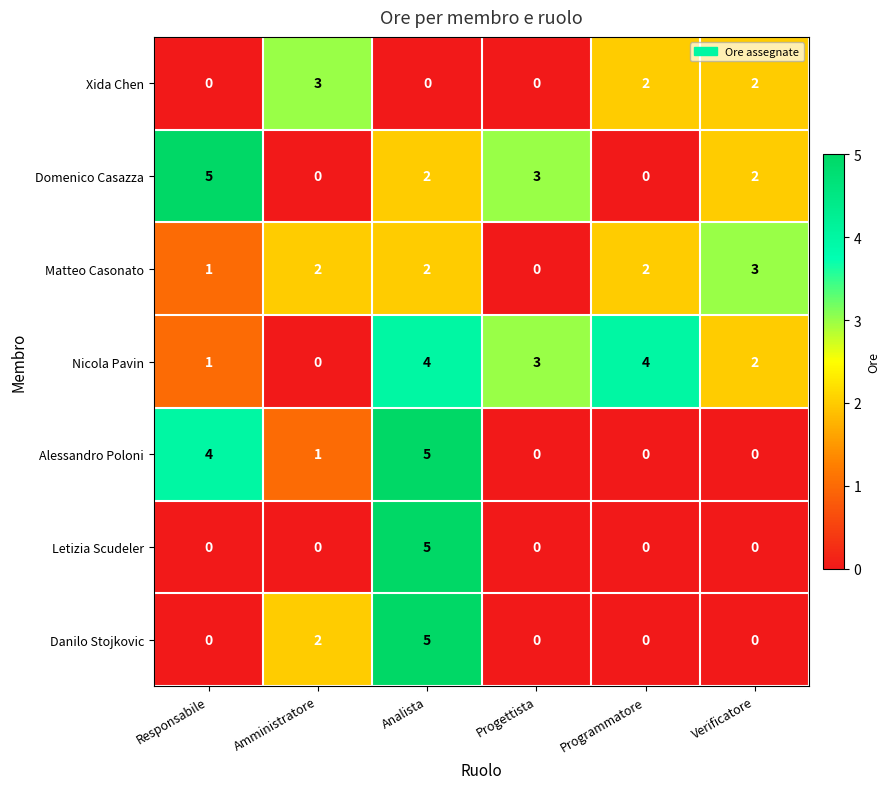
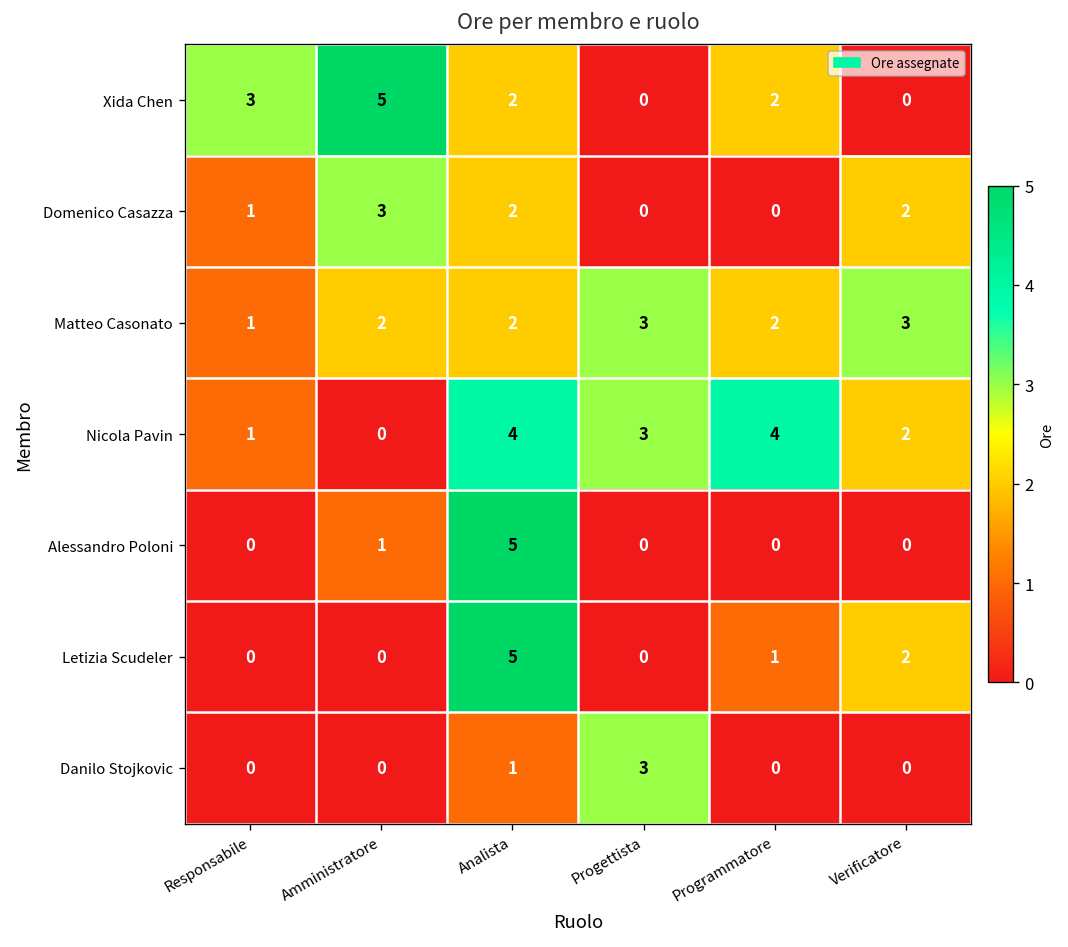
  {
    "Xida Chen": {
-     "Responsabile": 0,
-     "Amministratore": 3,
-     "Analista": 0,
+     "Responsabile": 3,
+     "Amministratore": 5,
+     "Analista": 2,
      "Progettista": 0,
      "Programmatore": 2,
-     "Verificatore": 2
+     "Verificatore": 0
    },
    "Domenico Casazza": {
-     "Responsabile": 5,
-     "Amministratore": 0,
+     "Responsabile": 1,
+     "Amministratore": 3,
      "Analista": 2,
-     "Progettista": 3,
+     "Progettista": 0,
      "Programmatore": 0,
      "Verificatore": 2
    },
    "Matteo Casonato": {
      "Responsabile": 1,
      "Amministratore": 2,
      "Analista": 2,
-     "Progettista": 0,
+     "Progettista": 3,
      "Programmatore": 2,
      "Verificatore": 3
    },
    "Nicola Pavin": {
      "Responsabile": 1,
      "Amministratore": 0,
      "Analista": 4,
      "Progettista": 3,
      "Programmatore": 4,
      "Verificatore": 2
    },
    "Alessandro Poloni": {
-     "Responsabile": 4,
+     "Responsabile": 0,
      "Amministratore": 1,
      "Analista": 5,
      "Progettista": 0,
      "Programmatore": 0,
      "Verificatore": 0
    },
    "Letizia Scudeler": {
      "Responsabile": 0,
      "Amministratore": 0,
      "Analista": 5,
      "Progettista": 0,
-     "Programmatore": 0,
-     "Verificatore": 0
+     "Programmatore": 1,
+     "Verificatore": 2
    },
    "Danilo Stojkovic": {
      "Responsabile": 0,
-     "Amministratore": 2,
-     "Analista": 5,
-     "Progettista": 0,
+     "Amministratore": 0,
+     "Analista": 1,
+     "Progettista": 3,
      "Programmatore": 0,
      "Verificatore": 0
    }
  }
